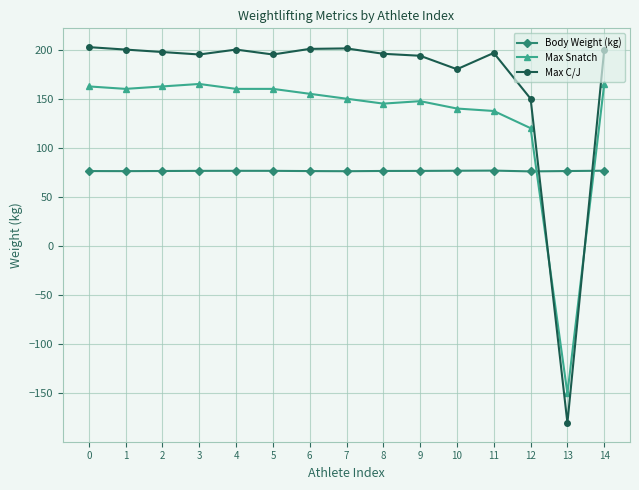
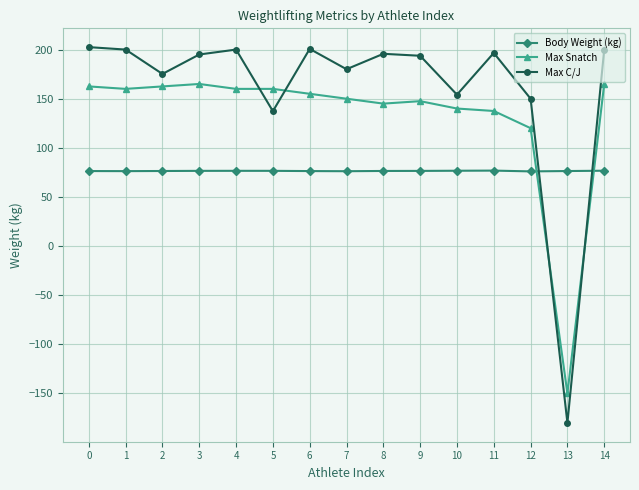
  {
    "Max C/J": {
      "0": 200,
      "1": 200,
-     "2": 200,
+     "2": 180,
      "3": 200,
      "4": 200,
-     "5": 200,
+     "5": 140,
      "6": 200,
-     "7": 200,
+     "7": 180,
      "8": 200,
      "9": 190,
-     "10": 180,
+     "10": 150,
      "11": 200,
      "12": 150,
      "13": -180
    }
  }
